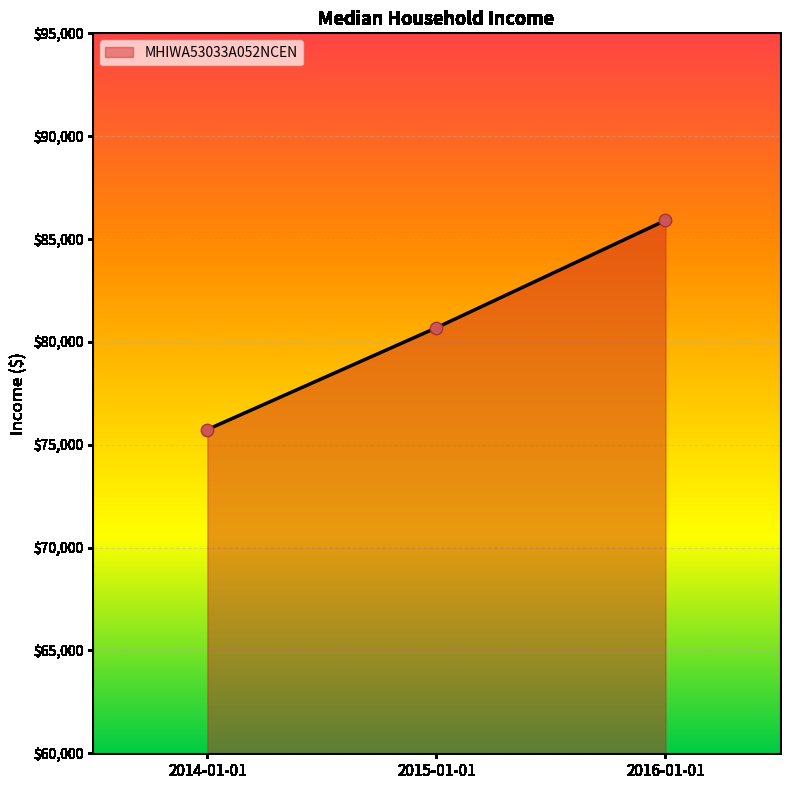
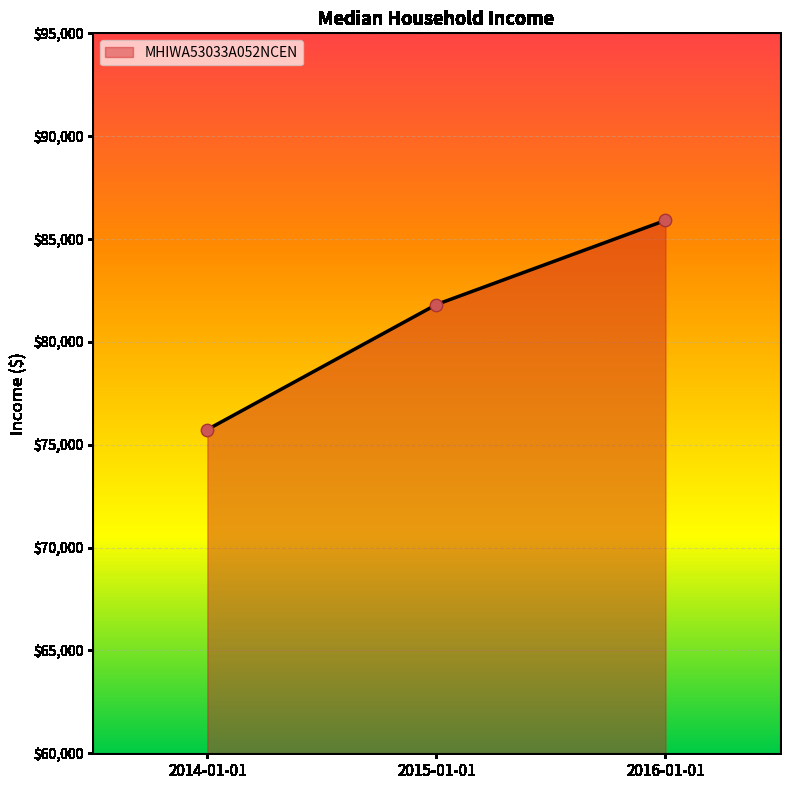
  {
    "2014-01-01": "$75,700",
-   "2015-01-01": "$80,700",
+   "2015-01-01": "$81,800",
    "2016-01-01": "$85,900"
  }
